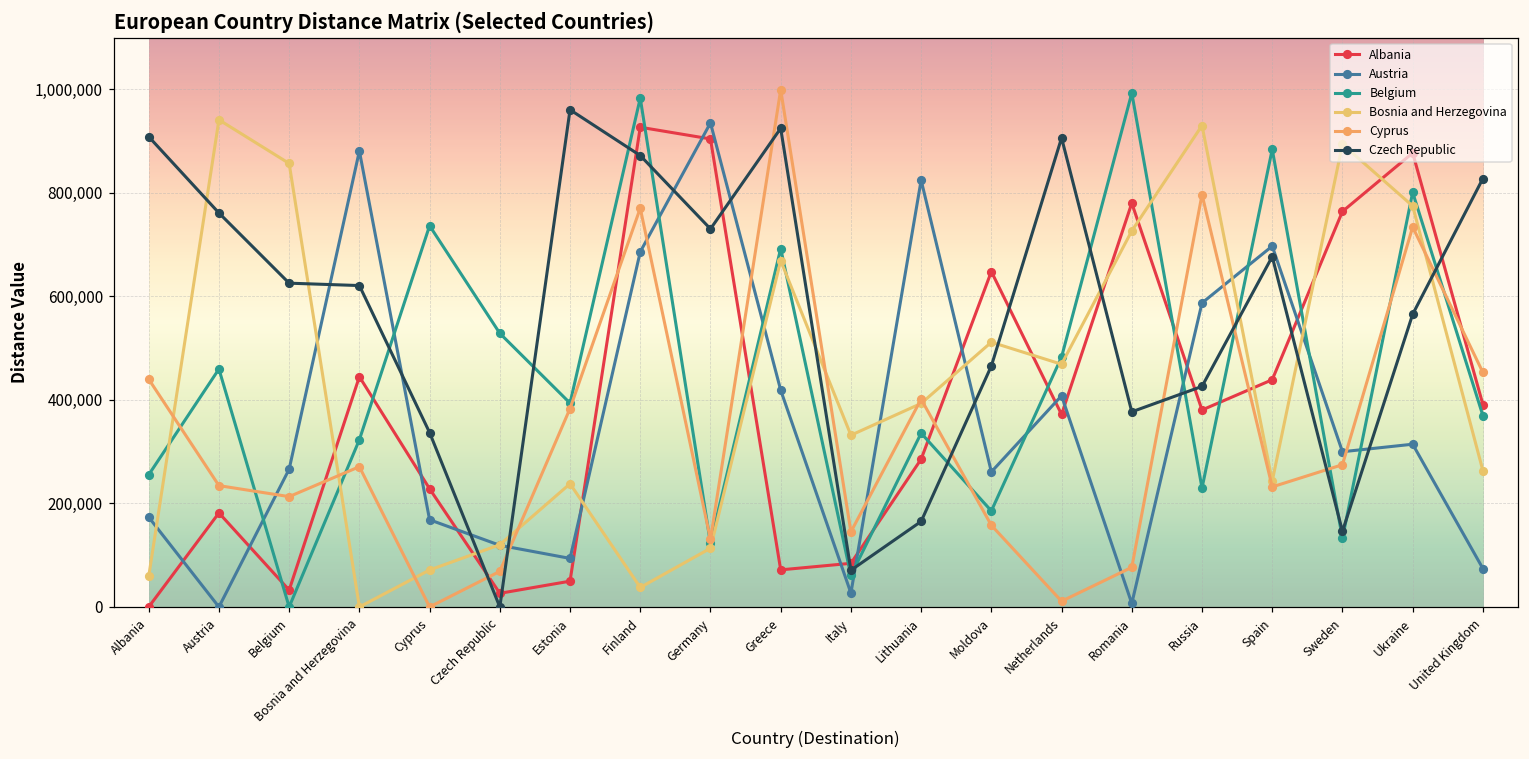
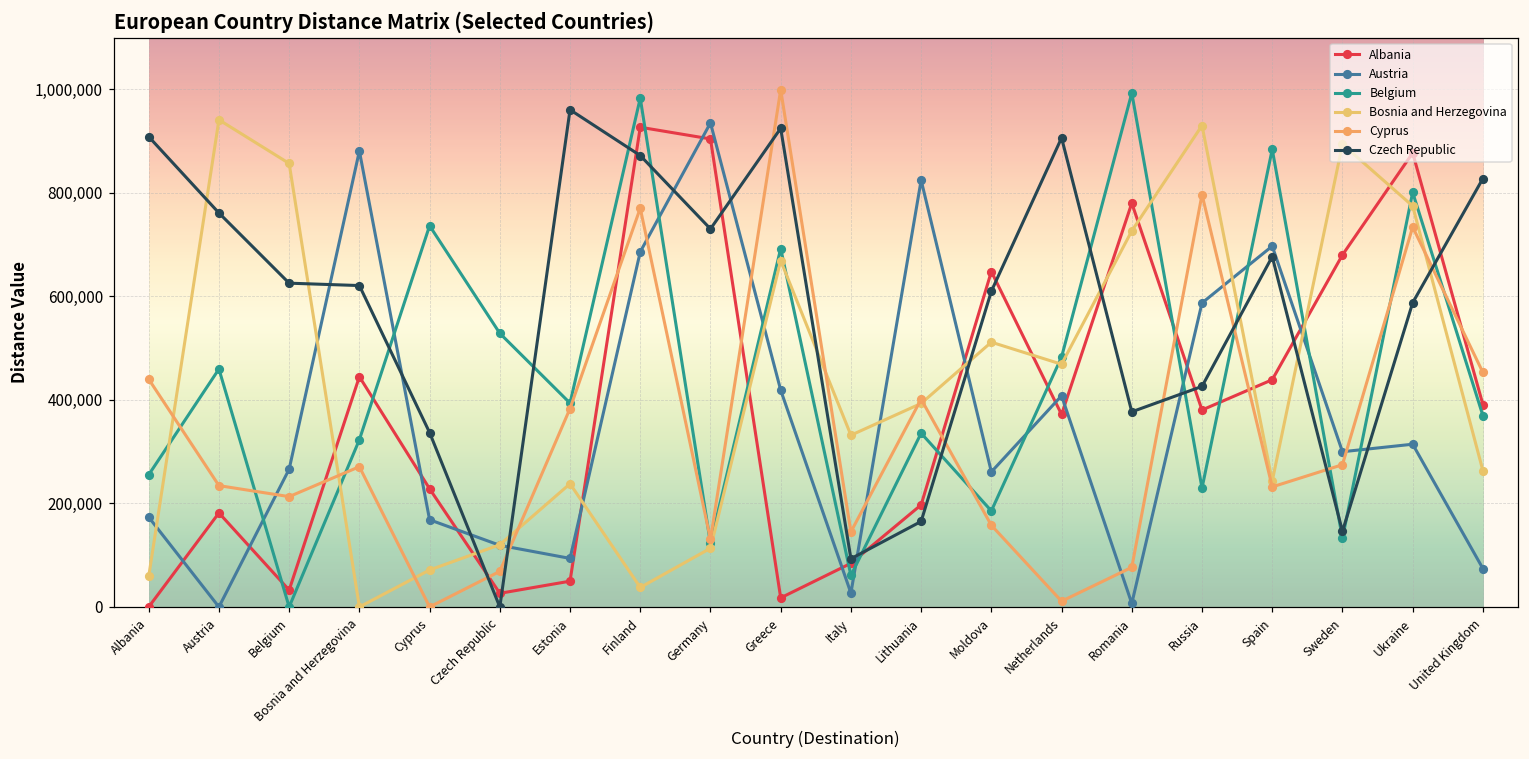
  {
    "Albania": {
      "Albania": "0",
      "Austria": "180,000",
      "Belgium": "30,000",
      "Bosnia and Herzegovina": "440,000",
      "Cyprus": "230,000",
      "Czech Republic": "30,000",
      "Estonia": "50,000",
      "Finland": "930,000",
      "Germany": "900,000",
-     "Greece": "70,000",
+     "Greece": "20,000",
      "Italy": "80,000",
-     "Lithuania": "290,000",
+     "Lithuania": "200,000",
      "Moldova": "650,000",
      "Netherlands": "370,000",
      "Romania": "780,000",
      "Russia": "380,000",
      "Spain": "440,000",
-     "Sweden": "760,000",
+     "Sweden": "680,000",
      "Ukraine": "880,000",
      "United Kingdom": "390,000"
    },
    "Czech Republic": {
      "Albania": "910,000",
      "Austria": "760,000",
      "Belgium": "630,000",
      "Bosnia and Herzegovina": "620,000",
      "Cyprus": "340,000",
      "Czech Republic": "0",
      "Estonia": "960,000",
      "Finland": "870,000",
      "Germany": "730,000",
      "Greece": "920,000",
-     "Italy": "70,000",
+     "Italy": "90,000",
      "Lithuania": "170,000",
-     "Moldova": "470,000",
+     "Moldova": "610,000",
      "Netherlands": "910,000",
      "Romania": "380,000",
      "Russia": "430,000",
      "Spain": "680,000",
      "Sweden": "150,000",
-     "Ukraine": "570,000",
+     "Ukraine": "590,000",
      "United Kingdom": "830,000"
    }
  }
